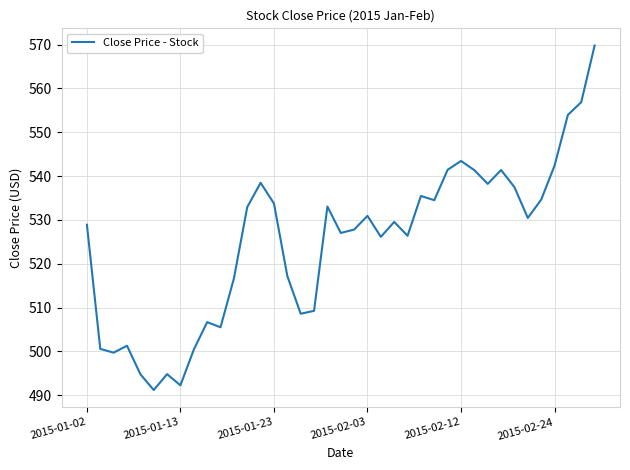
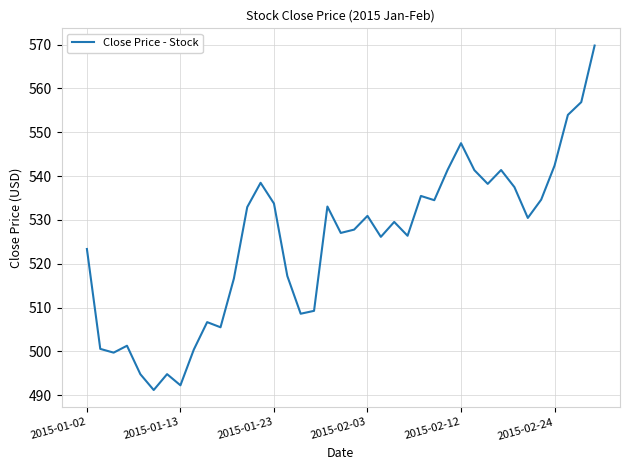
  {
-   "2015-01-02": 529,
+   "2015-01-02": 523,
    "2015-01-13": 492,
    "2015-01-23": 534,
    "2015-02-03": 531,
-   "2015-02-12": 543,
+   "2015-02-12": 548,
    "2015-02-24": 542
  }
